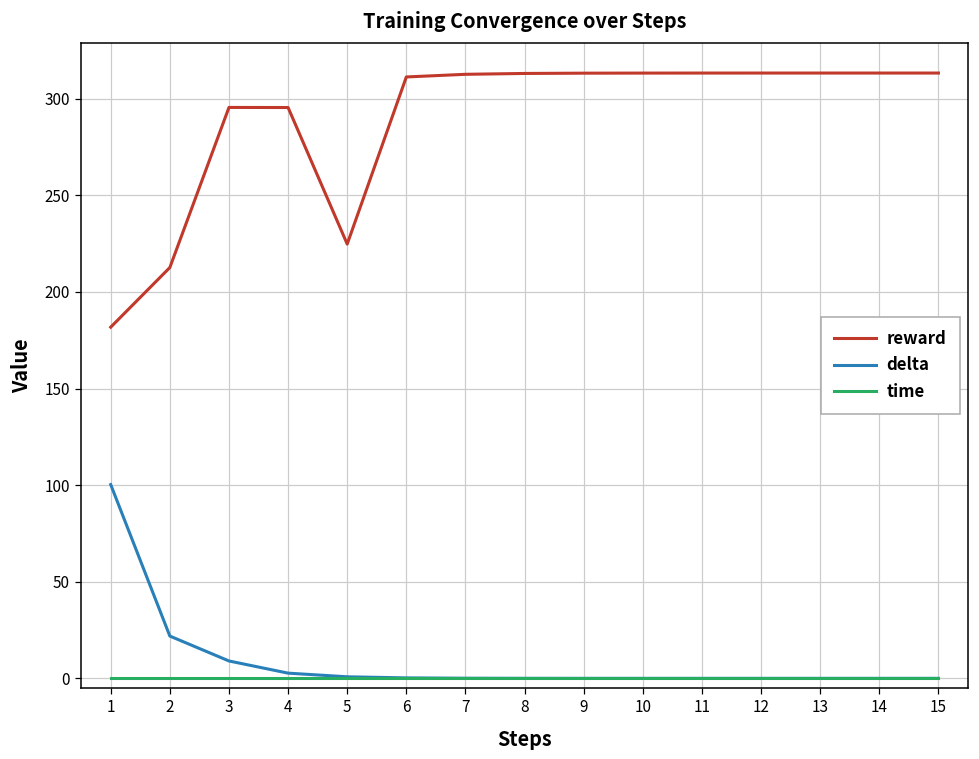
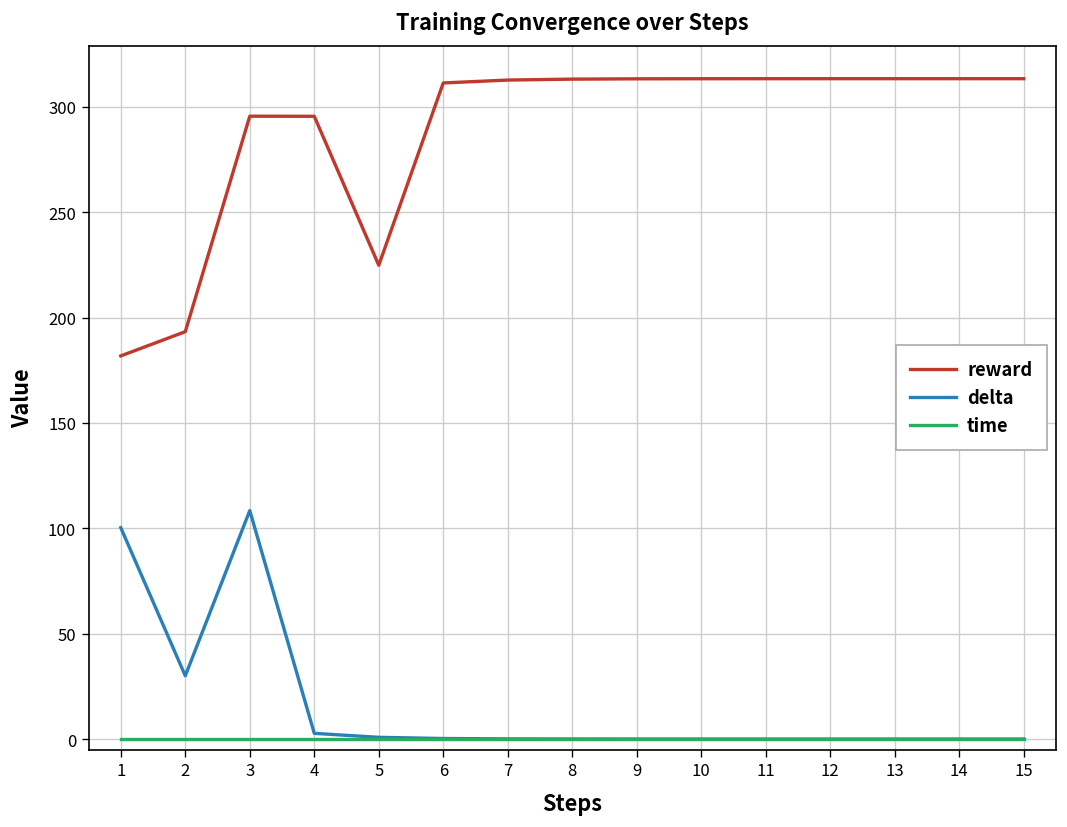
  {
    "reward": {
      "1": 182,
-     "2": 213,
+     "2": 193,
      "3": 296,
      "4": 295,
      "5": 225,
      "6": 311,
      "7": 313,
      "8": 313,
      "9": 313,
      "10": 313,
      "11": 313,
      "12": 313,
      "13": 313,
      "14": 313,
      "15": 313
    },
    "delta": {
      "1": 100,
-     "2": 22,
-     "3": 9,
+     "2": 30,
+     "3": 108,
      "4": 3
    },
    "time": {
      "1": 0,
      "2": 0,
      "3": 0,
      "4": 0
    }
  }
